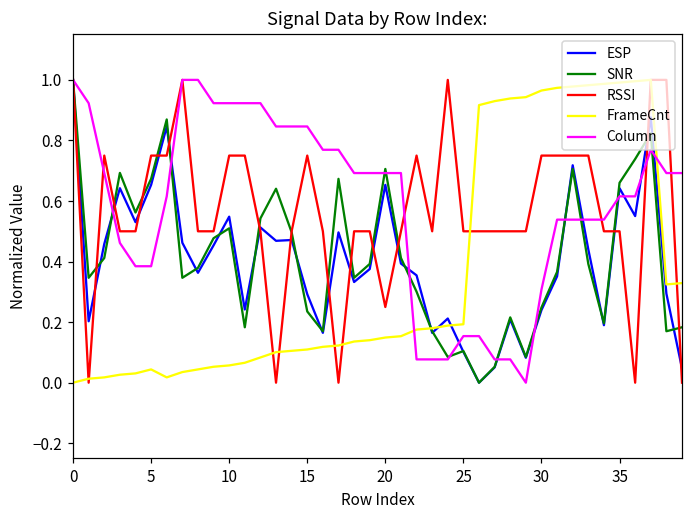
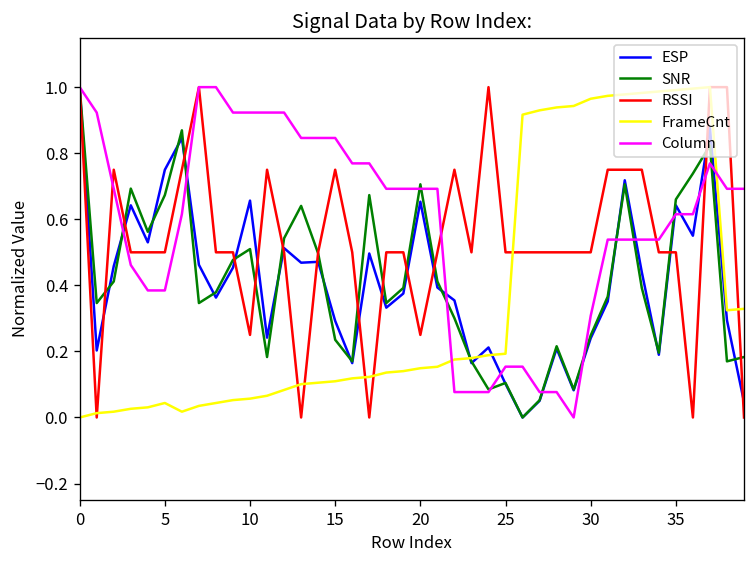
  {
    "ESP": {
-     "5": 0.65,
-     "10": 0.55,
+     "5": 0.75,
+     "10": 0.66,
      "15": 0.29,
      "20": 0.65,
      "35": 0.64
    },
    "SNR": {
      "5": 0.67,
      "10": 0.51,
      "15": 0.24,
      "20": 0.71,
      "35": 0.66
    },
    "RSSI": {
-     "5": 0.75,
-     "10": 0.75,
+     "5": 0.50,
+     "10": 0.25,
      "15": 0.75,
      "20": 0.25,
      "25": 0.50,
-     "30": 0.75,
+     "30": 0.50,
      "35": 0.50
    },
    "FrameCnt": {
      "0": 0.00,
      "5": 0.04,
      "10": 0.06,
      "15": 0.11,
      "20": 0.15,
      "25": 0.19,
      "30": 0.96
    },
    "Column": {
      "5": 0.38,
      "10": 0.92,
      "15": 0.85,
      "20": 0.69,
      "25": 0.15,
      "30": 0.31,
      "35": 0.62
    }
  }
